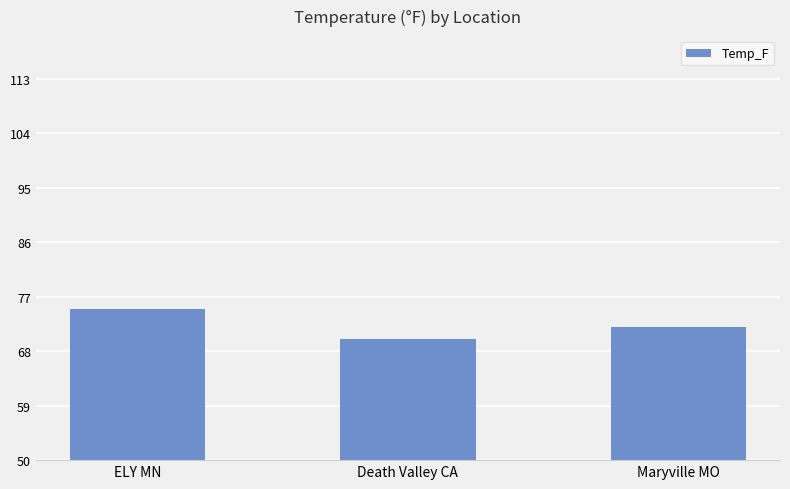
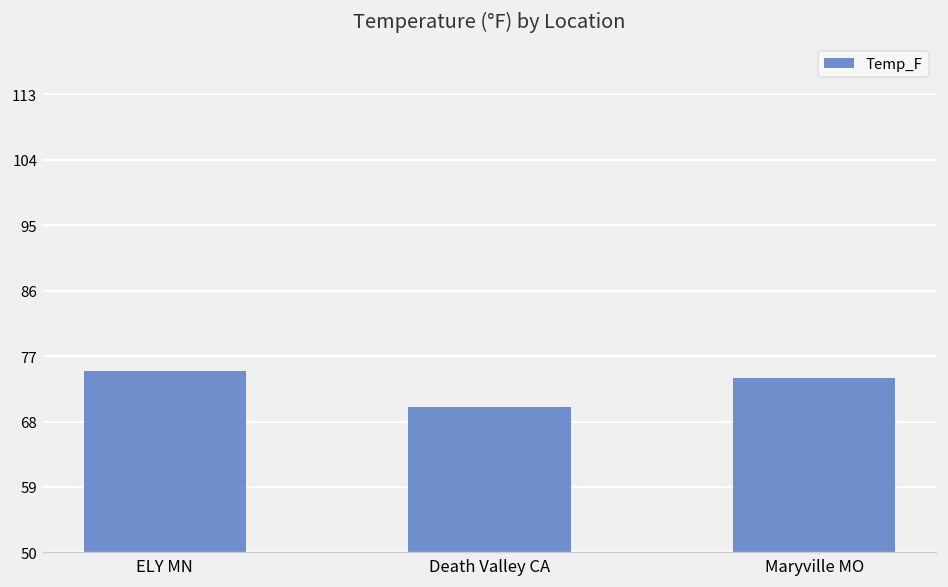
  {
    "ELY MN": 75,
    "Death Valley CA": 70,
-   "Maryville MO": 72
+   "Maryville MO": 74
  }
